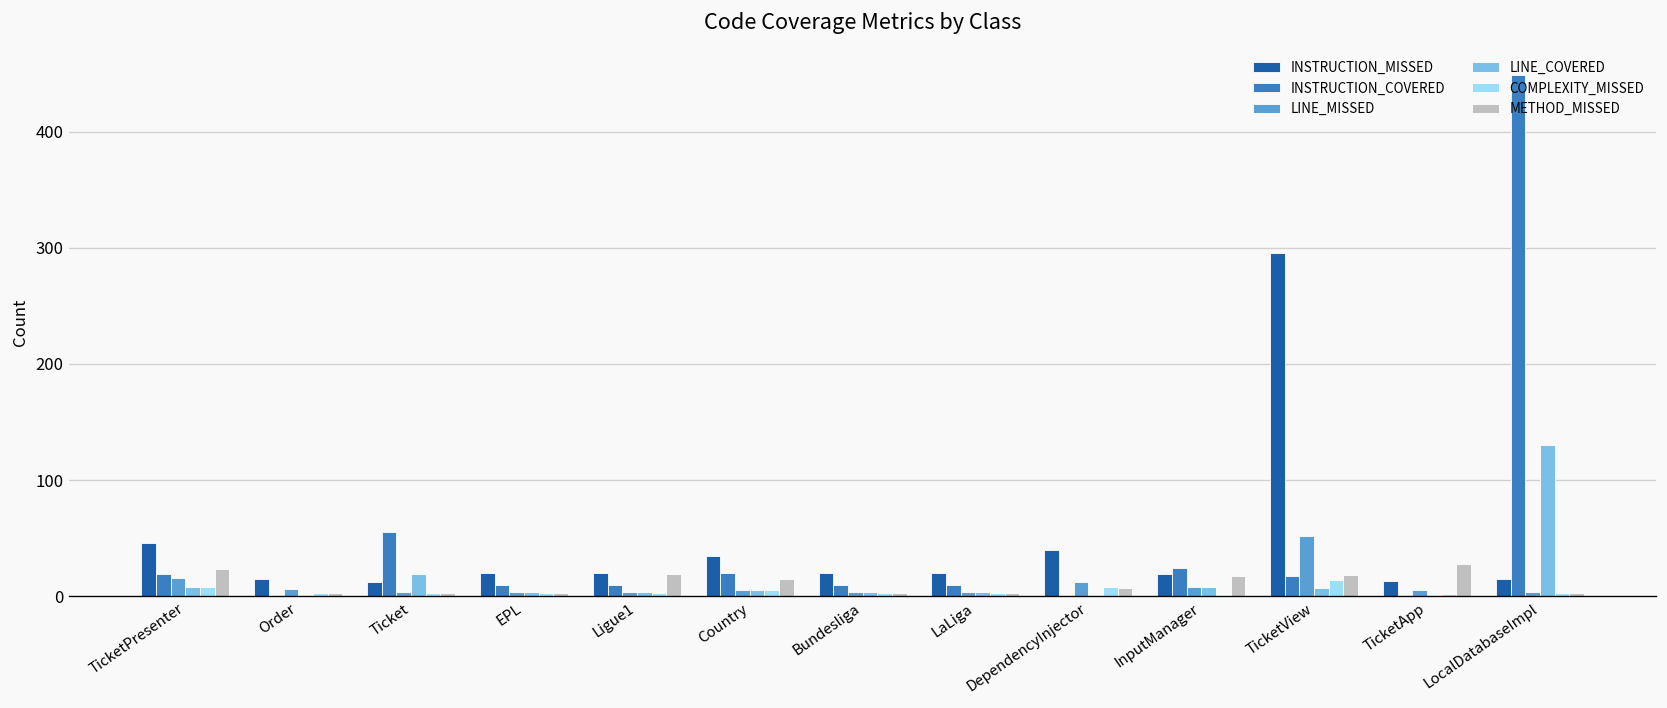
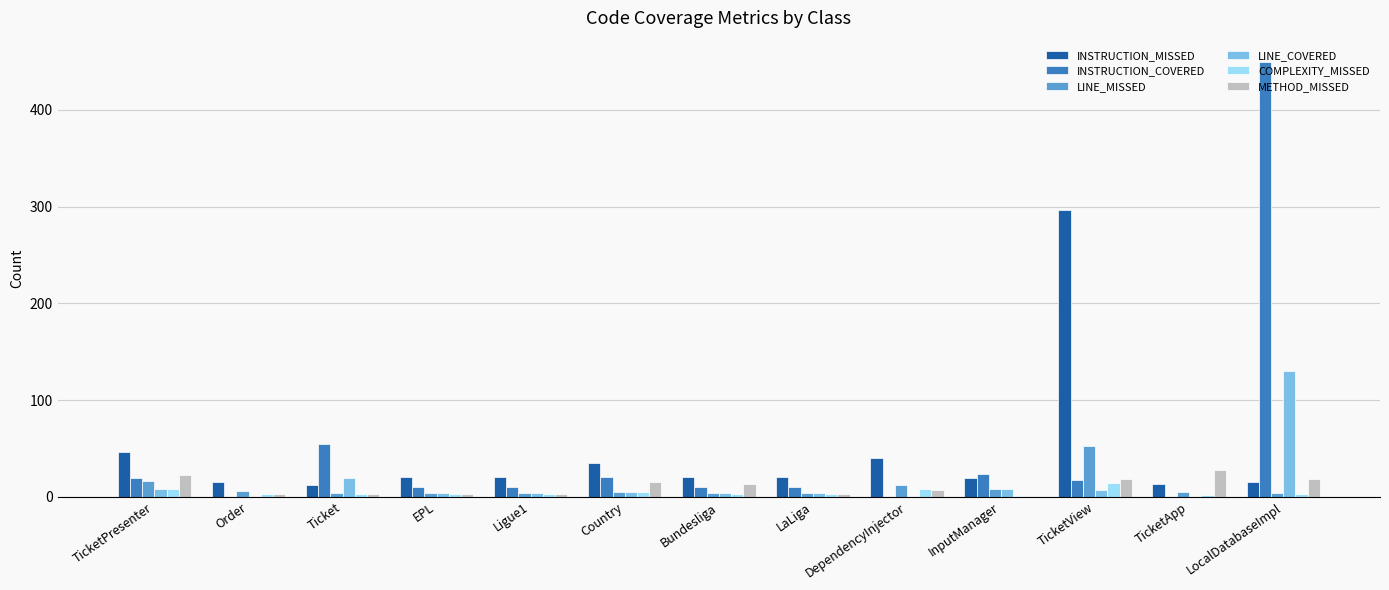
  {
    "METHOD_MISSED": {
      "TicketPresenter": 20,
      "Order": 0,
      "Ticket": 0,
      "EPL": 0,
-     "Ligue1": 20,
+     "Ligue1": 0,
      "Country": 20,
-     "Bundesliga": 0,
+     "Bundesliga": 10,
      "LaLiga": 0,
      "DependencyInjector": 10,
-     "InputManager": 20,
+     "InputManager": 0,
      "TicketView": 20,
      "TicketApp": 30,
-     "LocalDatabaseImpl": 0
+     "LocalDatabaseImpl": 20
    }
  }
